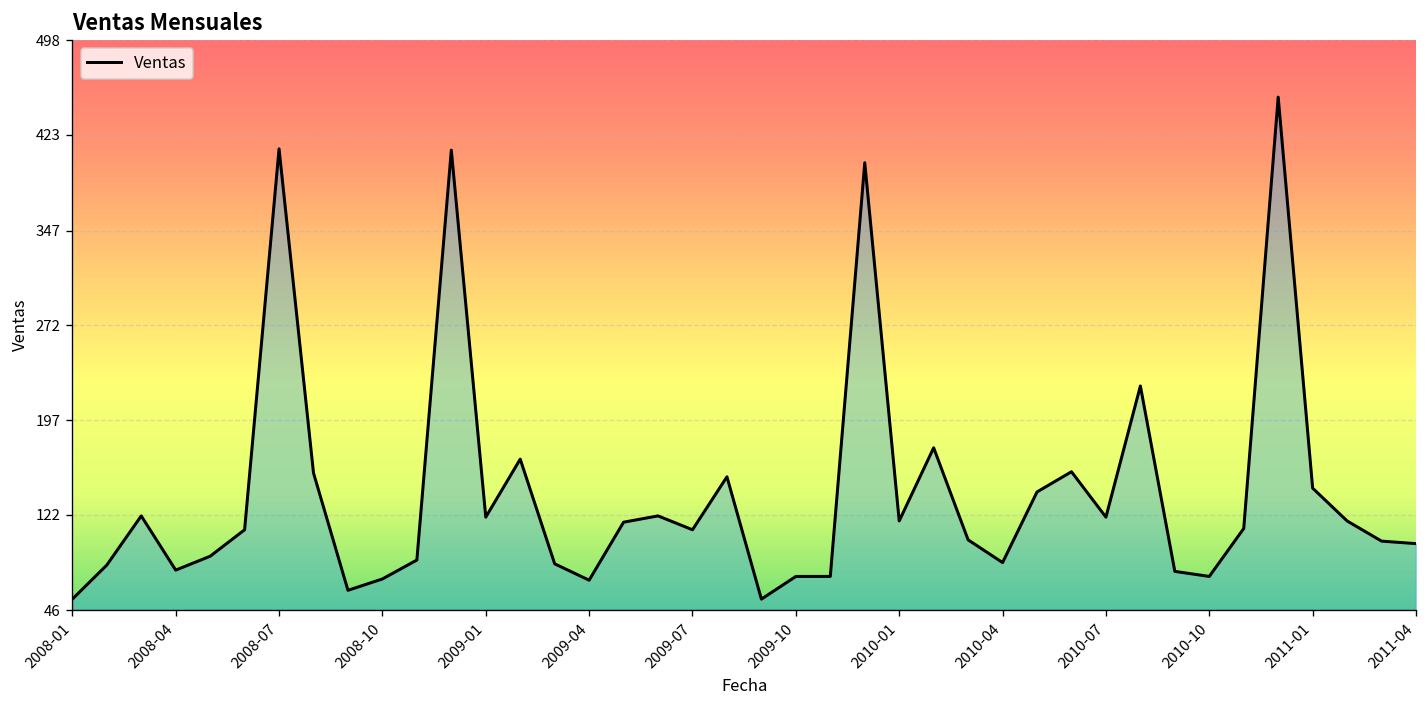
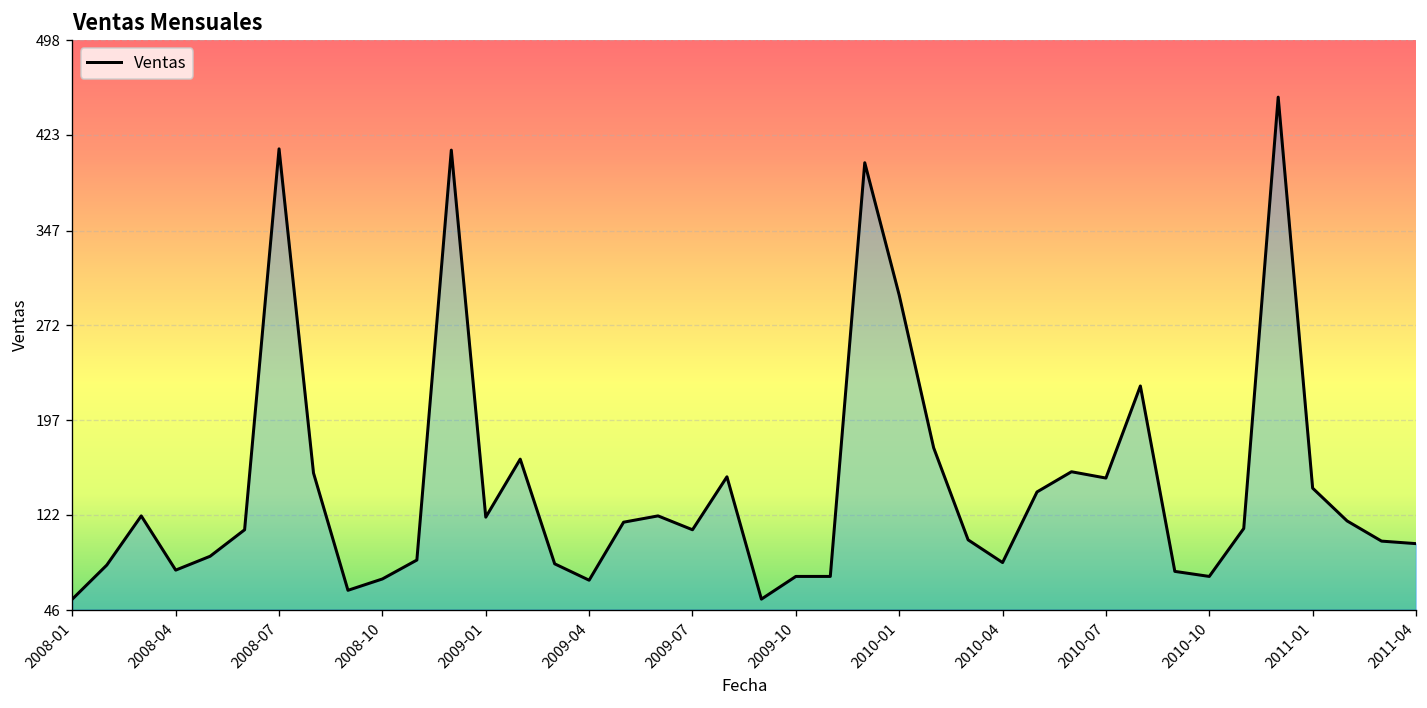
  {
    "2008-01": 55,
    "2008-04": 78,
    "2008-07": 412,
    "2008-10": 71,
    "2009-01": 120,
    "2009-04": 70,
    "2009-07": 110,
    "2009-10": 73,
-   "2010-01": 117,
+   "2010-01": 296,
    "2010-04": 84,
-   "2010-07": 120,
+   "2010-07": 151,
    "2010-10": 73,
    "2011-01": 143,
    "2011-04": 99
  }
